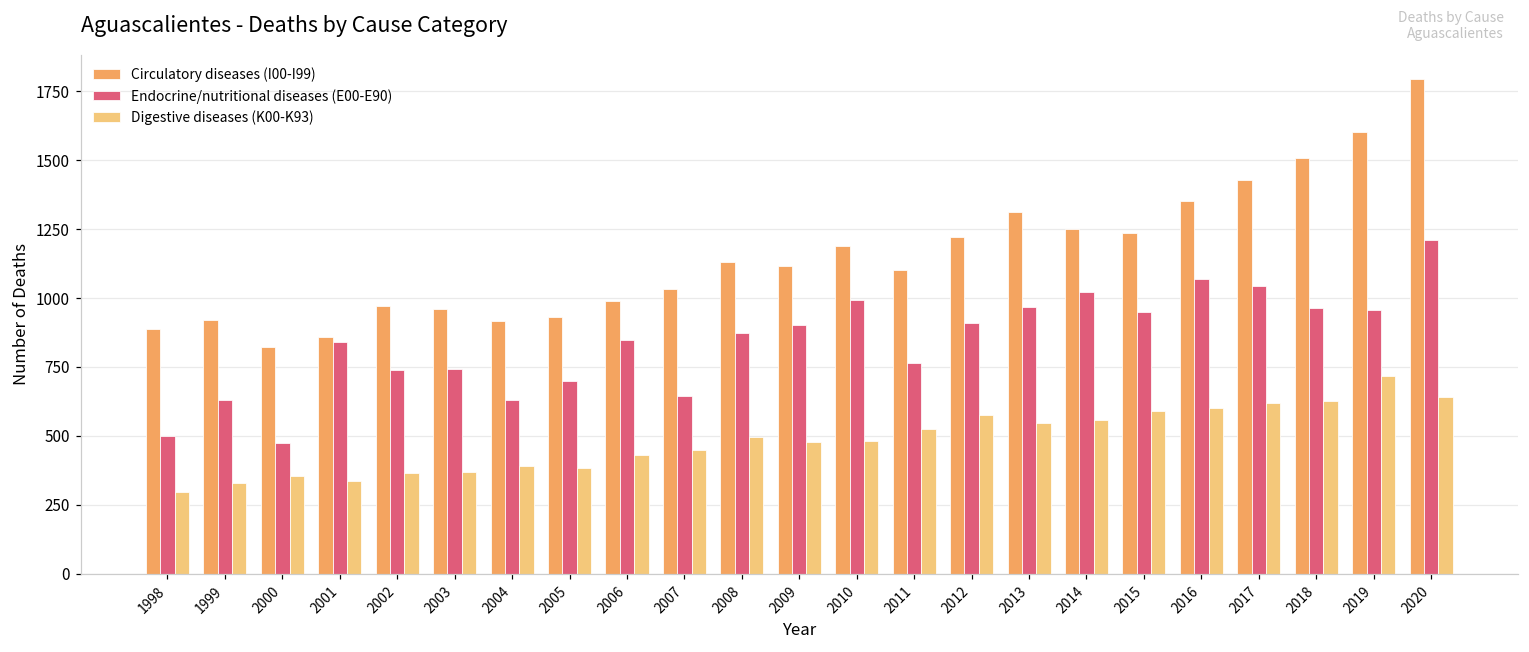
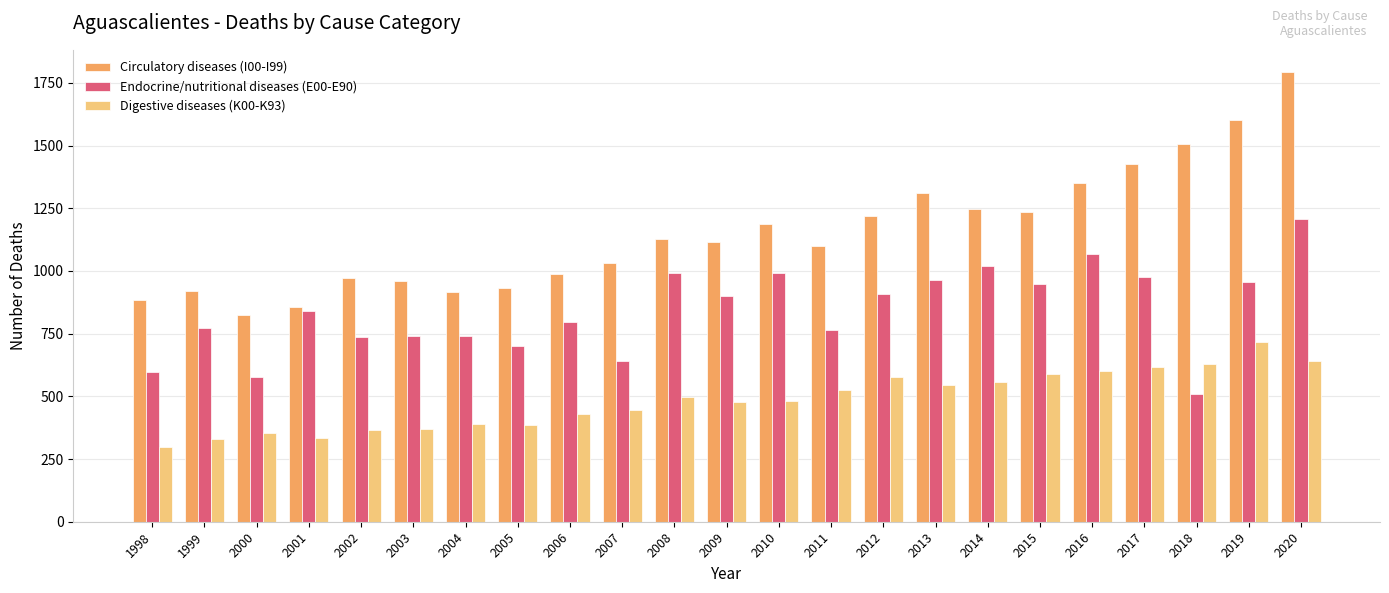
  {
    "Endocrine/nutritional diseases (E00-E90)": {
-     "1998": 500,
-     "1999": 630,
-     "2000": 470,
+     "1998": 600,
+     "1999": 770,
+     "2000": 580,
      "2001": 840,
      "2002": 740,
      "2003": 740,
-     "2004": 630,
+     "2004": 740,
      "2005": 700,
-     "2006": 850,
+     "2006": 800,
      "2007": 640,
-     "2008": 870,
+     "2008": 990,
      "2009": 900,
      "2010": 990,
      "2011": 760,
      "2012": 910,
      "2013": 970,
      "2014": 1020,
      "2015": 950,
      "2016": 1070,
-     "2017": 1040,
-     "2018": 960,
+     "2017": 980,
+     "2018": 510,
      "2019": 960,
      "2020": 1210
    }
  }
